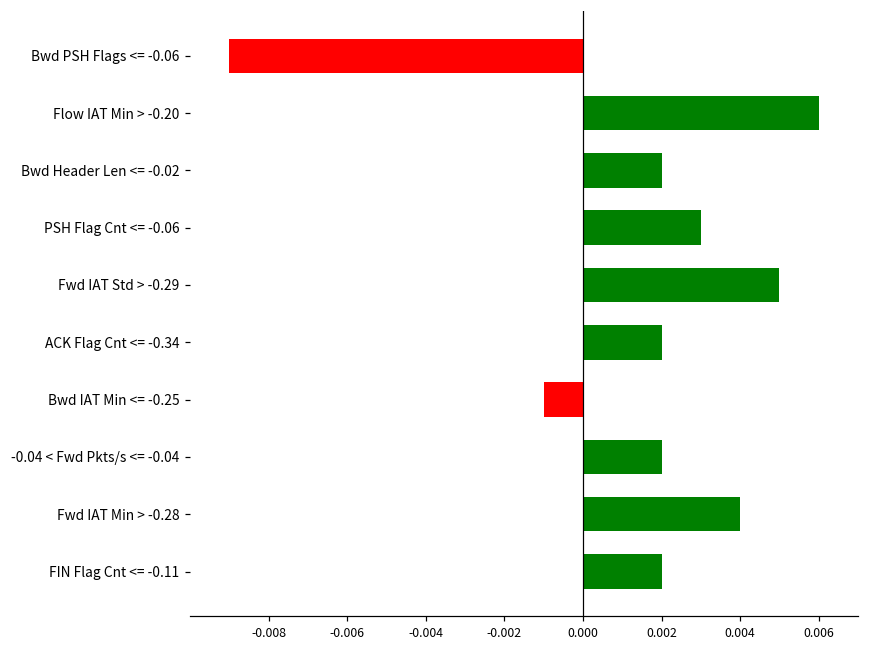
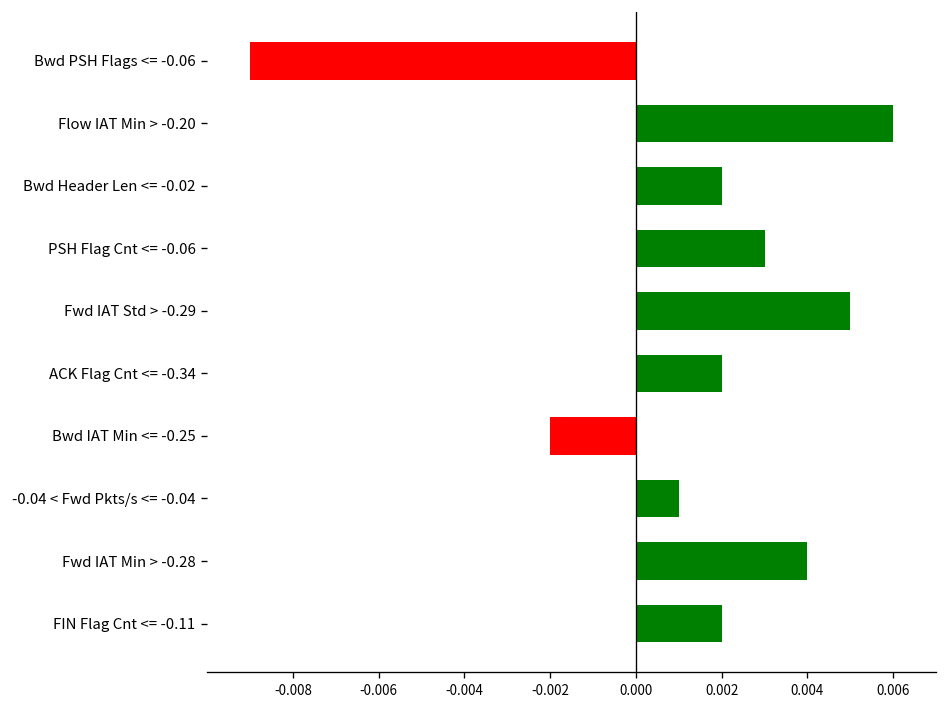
  {
    "Bwd PSH Flags <= -0.06": -0.009,
    "Flow IAT Min > -0.20": 0.006,
    "Bwd Header Len <= -0.02": 0.002,
    "PSH Flag Cnt <= -0.06": 0.003,
    "Fwd IAT Std > -0.29": 0.005,
    "ACK Flag Cnt <= -0.34": 0.002,
-   "Bwd IAT Min <= -0.25": -0.001,
-   "-0.04 < Fwd Pkts/s <= -0.04": 0.002,
+   "Bwd IAT Min <= -0.25": -0.002,
+   "-0.04 < Fwd Pkts/s <= -0.04": 0.001,
    "Fwd IAT Min > -0.28": 0.004,
    "FIN Flag Cnt <= -0.11": 0.002
  }
